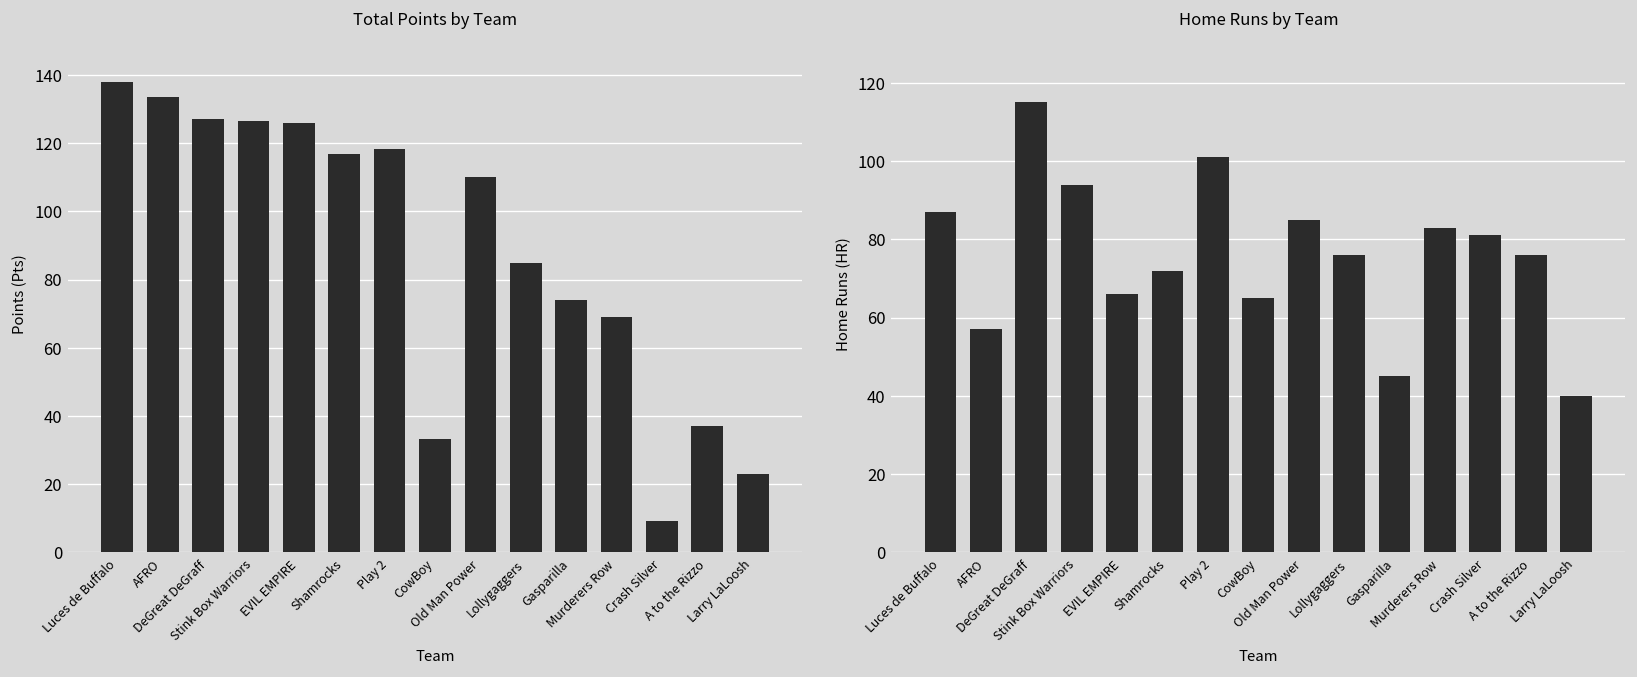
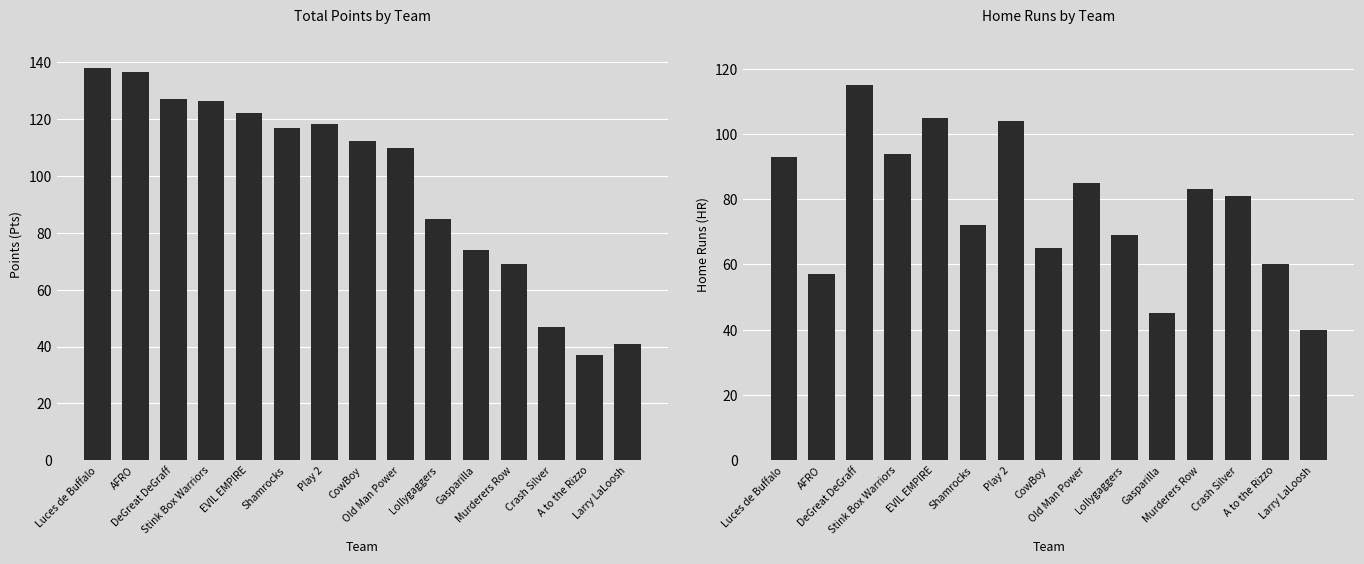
  {
    "Total Points by Team": {
      "Luces de Buffalo": 138,
-     "AFRO": 134,
+     "AFRO": 137,
      "DeGreat DeGraff": 127,
      "Stink Box Warriors": 127,
-     "EVIL EMPIRE": 126,
+     "EVIL EMPIRE": 122,
      "Shamrocks": 117,
      "Play 2": 118,
-     "CowBoy": 33,
+     "CowBoy": 113,
      "Old Man Power": 110,
      "Lollygaggers": 85,
      "Gasparilla": 74,
      "Murderers Row": 69,
-     "Crash Silver": 9,
+     "Crash Silver": 47,
      "A to the Rizzo": 37,
-     "Larry LaLoosh": 23
+     "Larry LaLoosh": 41
    },
    "Home Runs by Team": {
-     "Luces de Buffalo": 87,
+     "Luces de Buffalo": 93,
      "AFRO": 57,
      "DeGreat DeGraff": 115,
      "Stink Box Warriors": 94,
-     "EVIL EMPIRE": 66,
+     "EVIL EMPIRE": 105,
      "Shamrocks": 72,
-     "Play 2": 101,
+     "Play 2": 104,
      "CowBoy": 65,
      "Old Man Power": 85,
-     "Lollygaggers": 76,
+     "Lollygaggers": 69,
      "Gasparilla": 45,
      "Murderers Row": 83,
      "Crash Silver": 81,
-     "A to the Rizzo": 76,
+     "A to the Rizzo": 60,
      "Larry LaLoosh": 40
    }
  }
